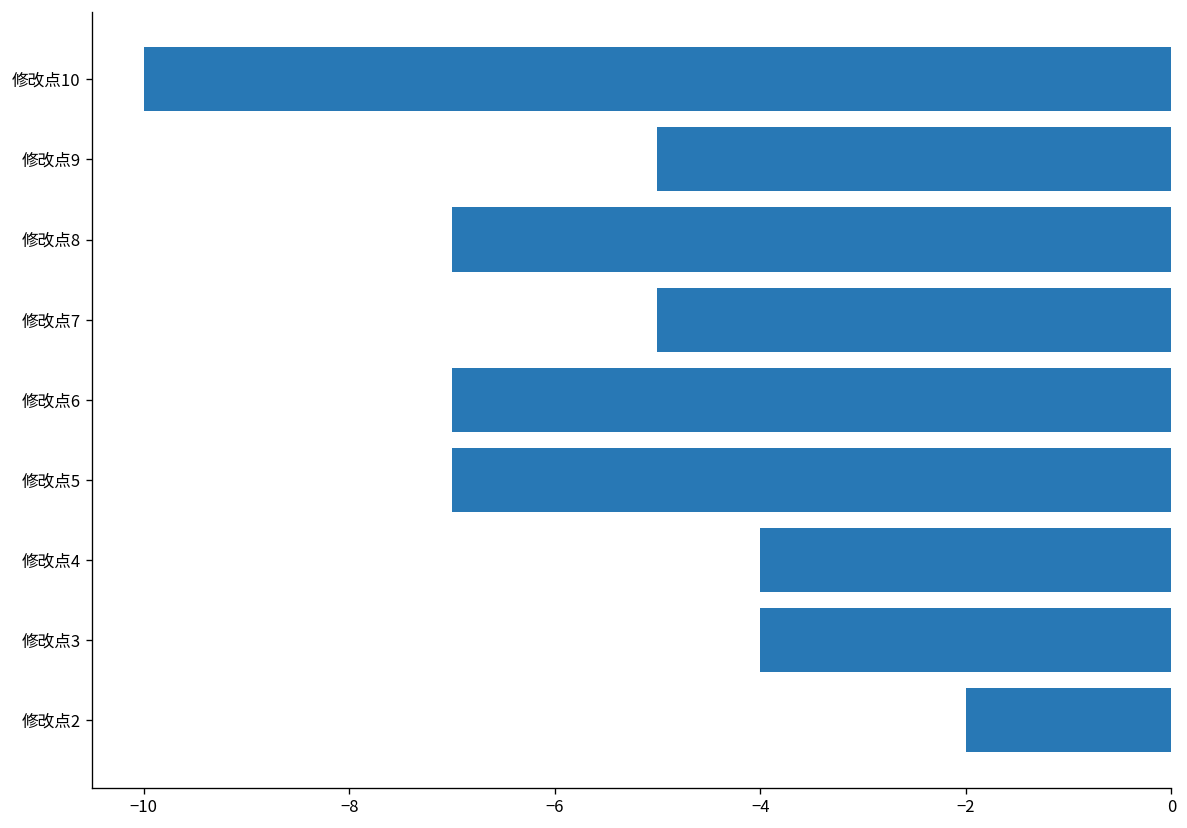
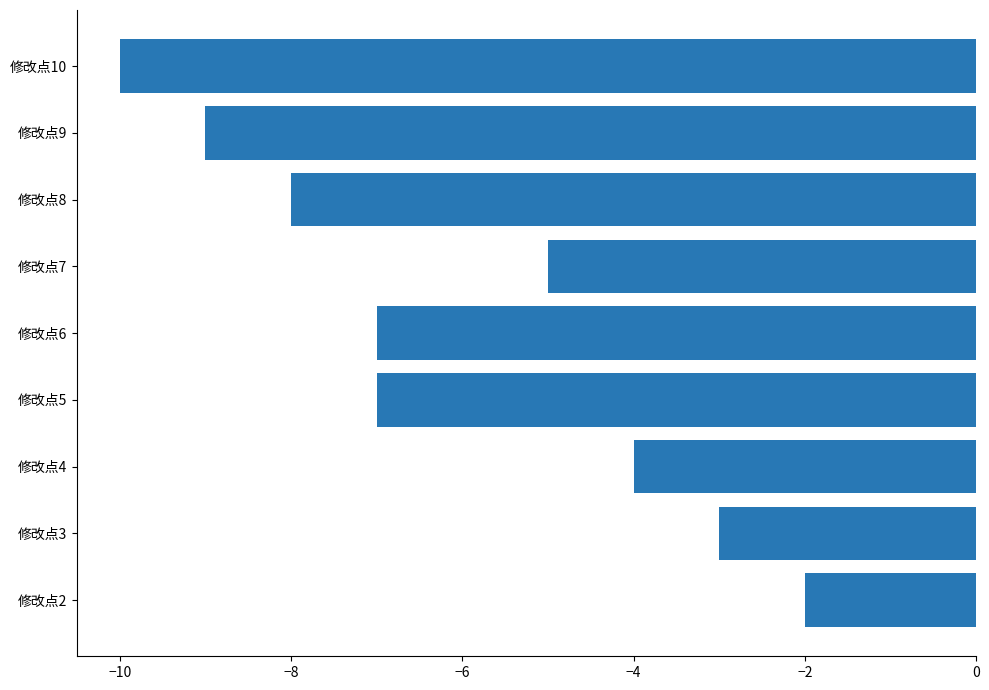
  {
    "修改点10": -10.0,
-   "修改点9": -5.0,
-   "修改点8": -7.0,
+   "修改点9": -9.0,
+   "修改点8": -8.0,
    "修改点7": -5.0,
    "修改点6": -7.0,
    "修改点5": -7.0,
    "修改点4": -4.0,
-   "修改点3": -4.0,
+   "修改点3": -3.0,
    "修改点2": -2.0
  }
